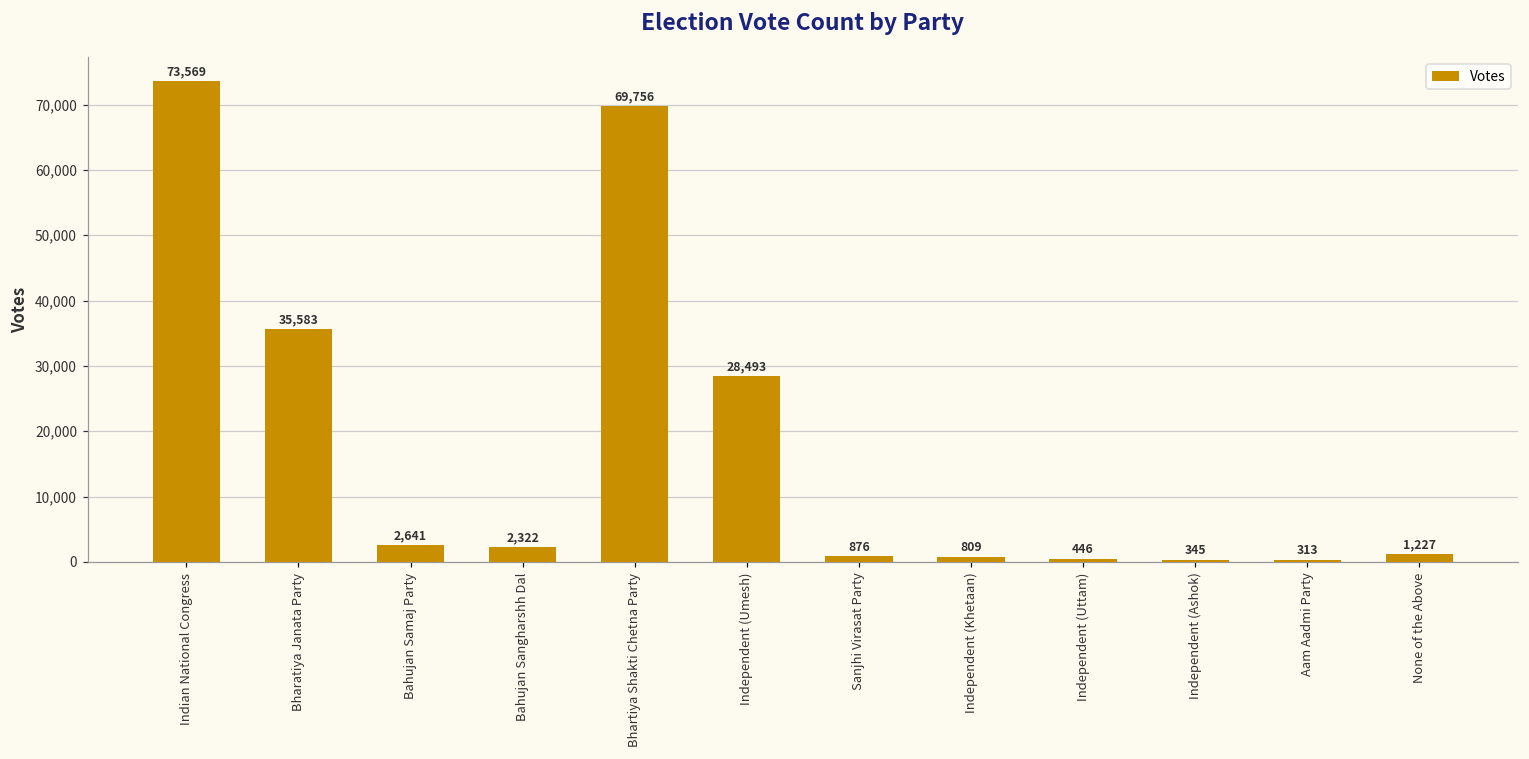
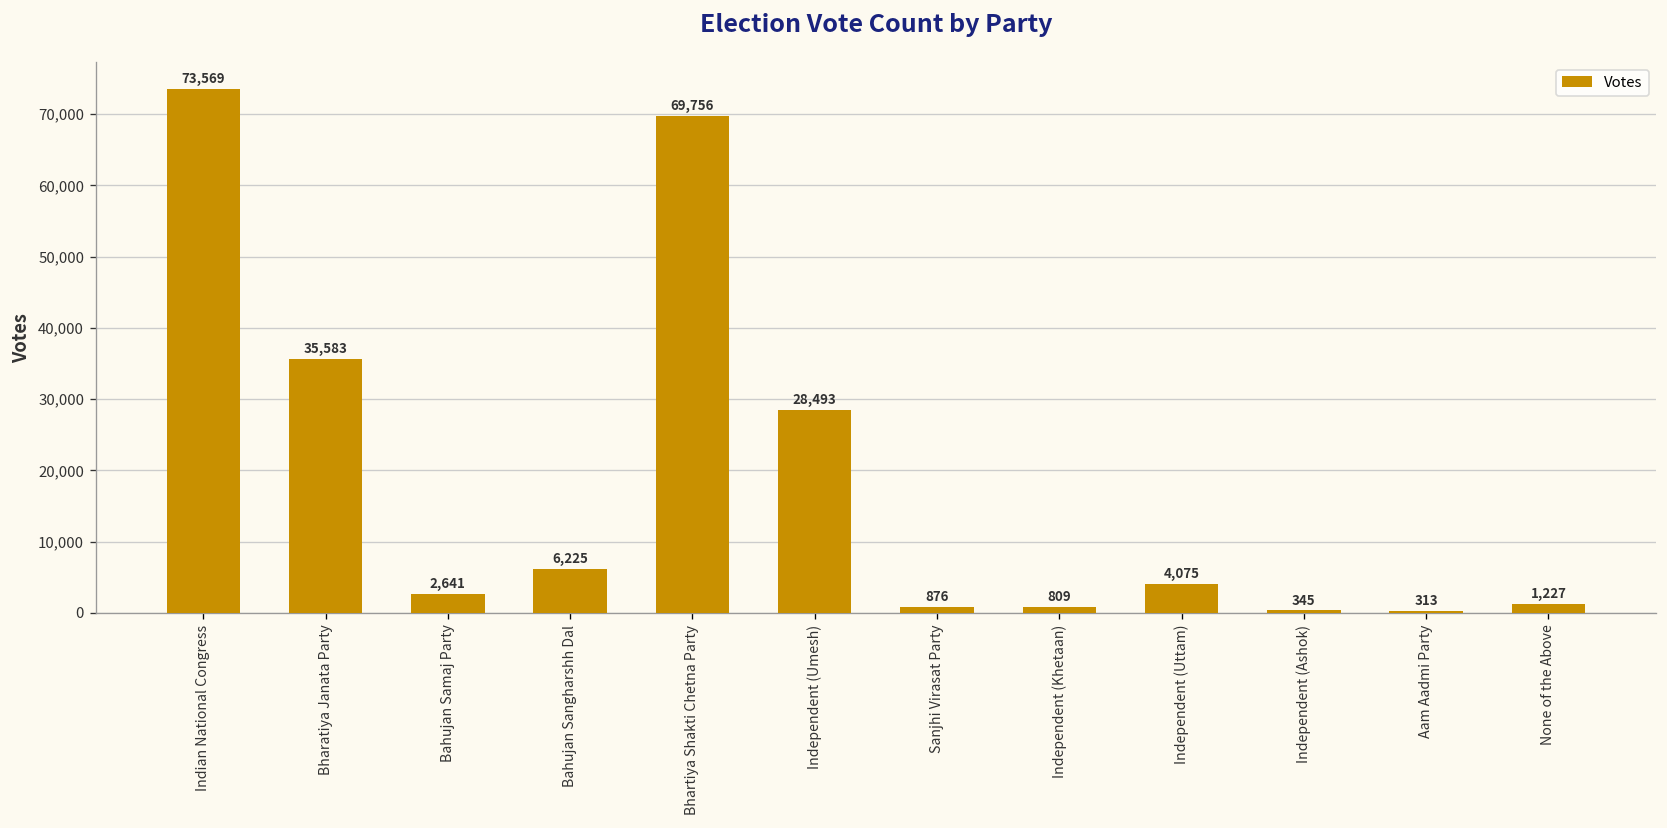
  {
    "Indian National Congress": "73,569",
    "Bharatiya Janata Party": "35,583",
    "Bahujan Samaj Party": "2,641",
-   "Bahujan Sangharshh Dal": "2,322",
+   "Bahujan Sangharshh Dal": "6,225",
    "Bhartiya Shakti Chetna Party": "69,756",
    "Independent (Umesh)": "28,493",
    "Sanjhi Virasat Party": "876",
    "Independent (Khetaan)": "809",
-   "Independent (Uttam)": "446",
+   "Independent (Uttam)": "4,075",
    "Independent (Ashok)": "345",
    "Aam Aadmi Party": "313",
    "None of the Above": "1,227"
  }
